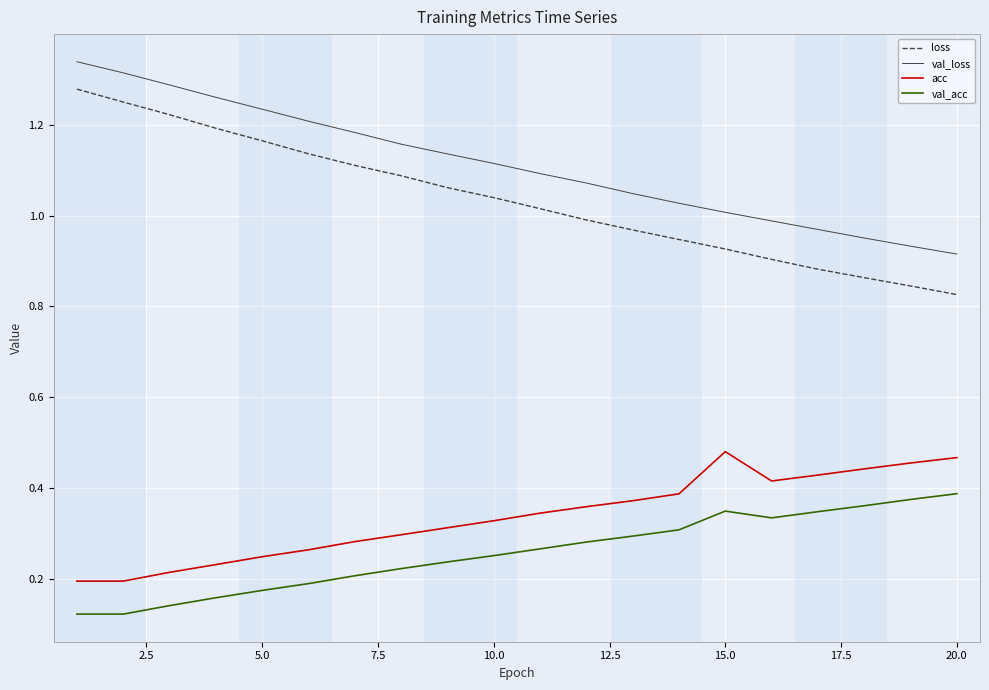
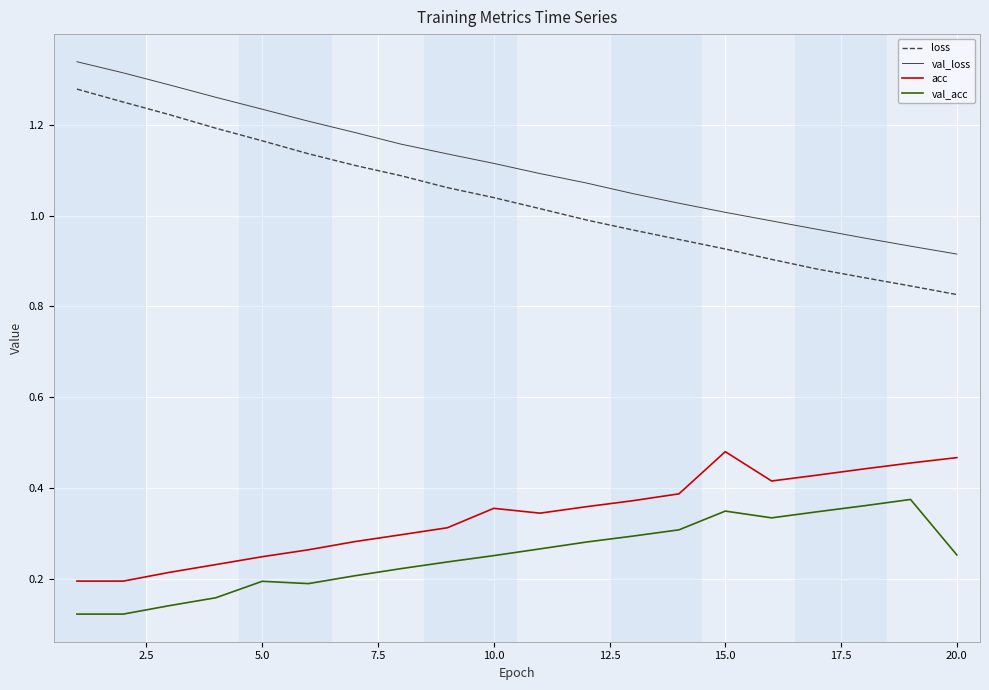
  {
    "acc": {
      "5.0": 0.25,
-     "10.0": 0.33,
+     "10.0": 0.36,
      "15.0": 0.48,
      "20.0": 0.47
    },
    "val_acc": {
-     "5.0": 0.17,
+     "5.0": 0.19,
      "10.0": 0.25,
      "15.0": 0.35,
-     "20.0": 0.39
+     "20.0": 0.25
    }
  }
